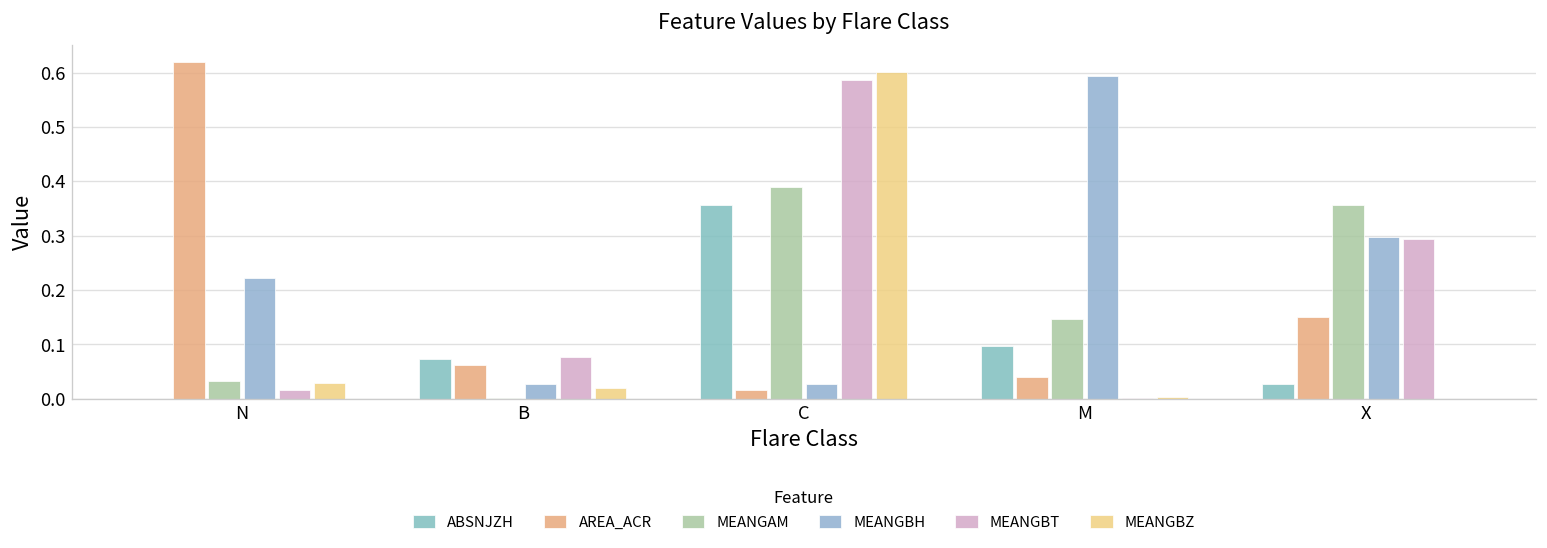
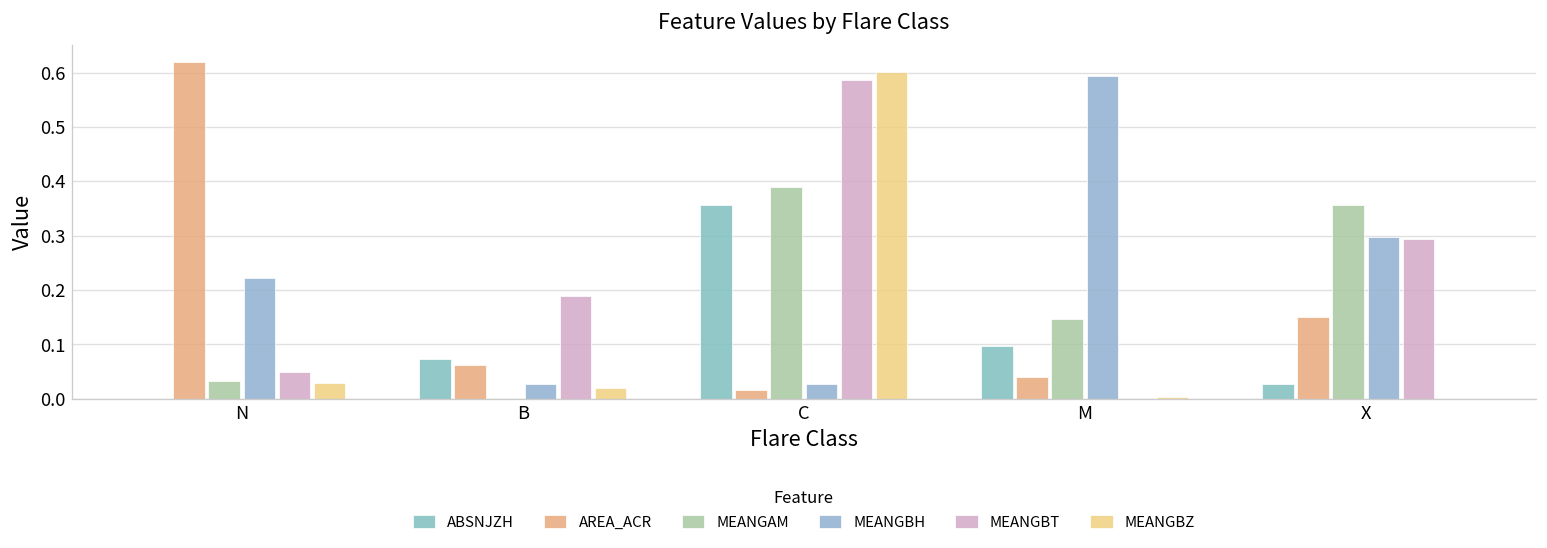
  {
    "MEANGBT": {
-     "N": 0.02,
-     "B": 0.08,
+     "N": 0.05,
+     "B": 0.19,
      "C": 0.59,
      "X": 0.29
    }
  }
